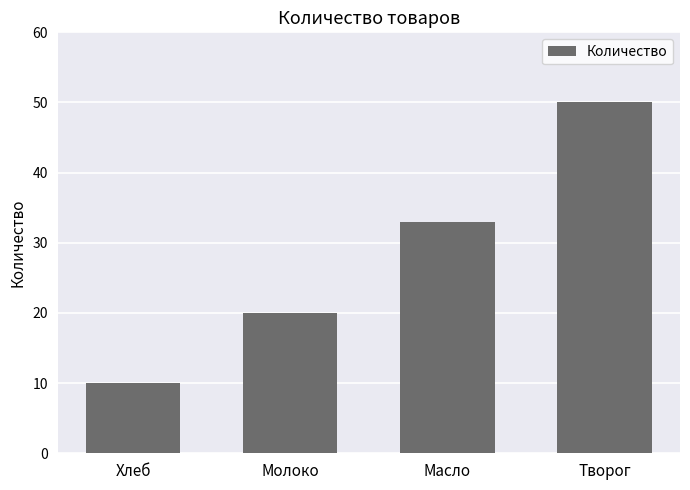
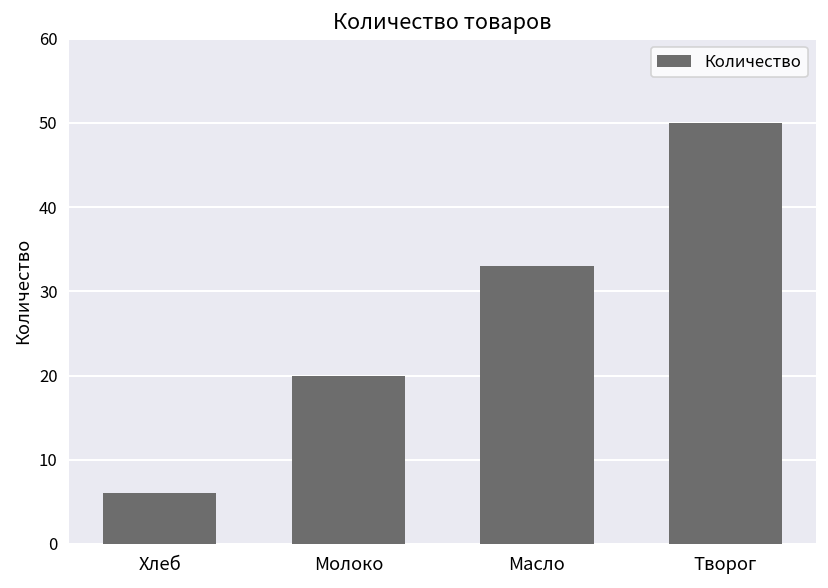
  {
-   "Хлеб": 10,
+   "Хлеб": 6,
    "Молоко": 20,
    "Масло": 33,
    "Творог": 50
  }
